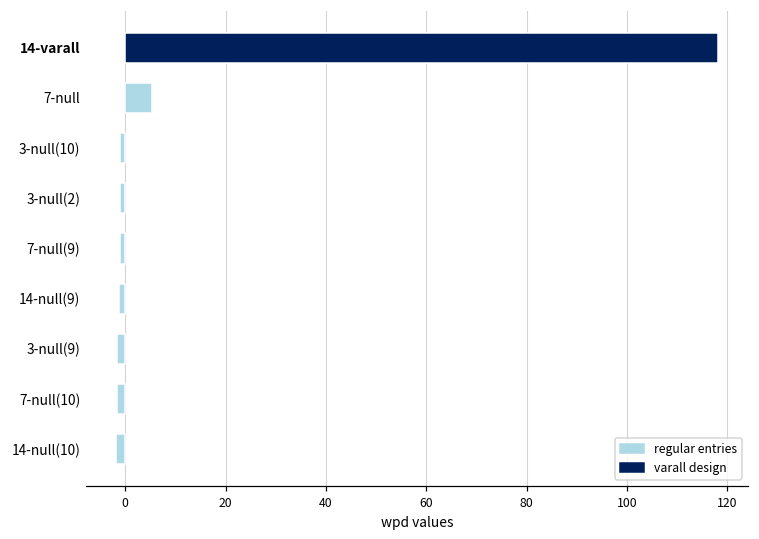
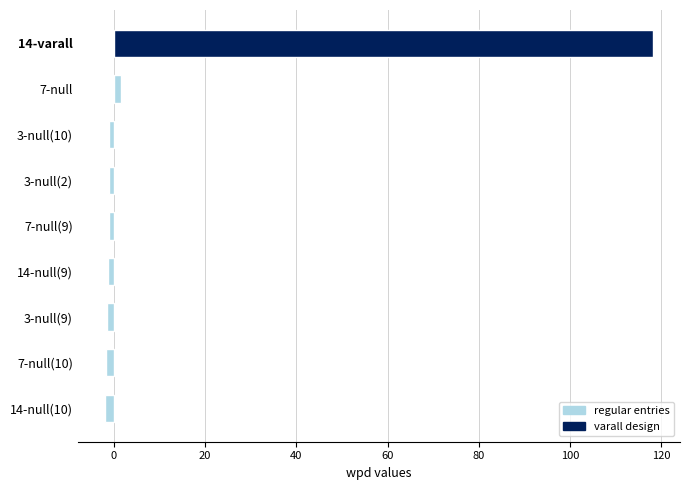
  {
    "14-varall": 118,
-   "7-null": 5,
+   "7-null": 2,
    "3-null(10)": -1,
    "3-null(2)": -1,
    "7-null(9)": -1,
    "14-null(9)": -1,
    "3-null(9)": -2,
    "7-null(10)": -2,
    "14-null(10)": -2
  }
